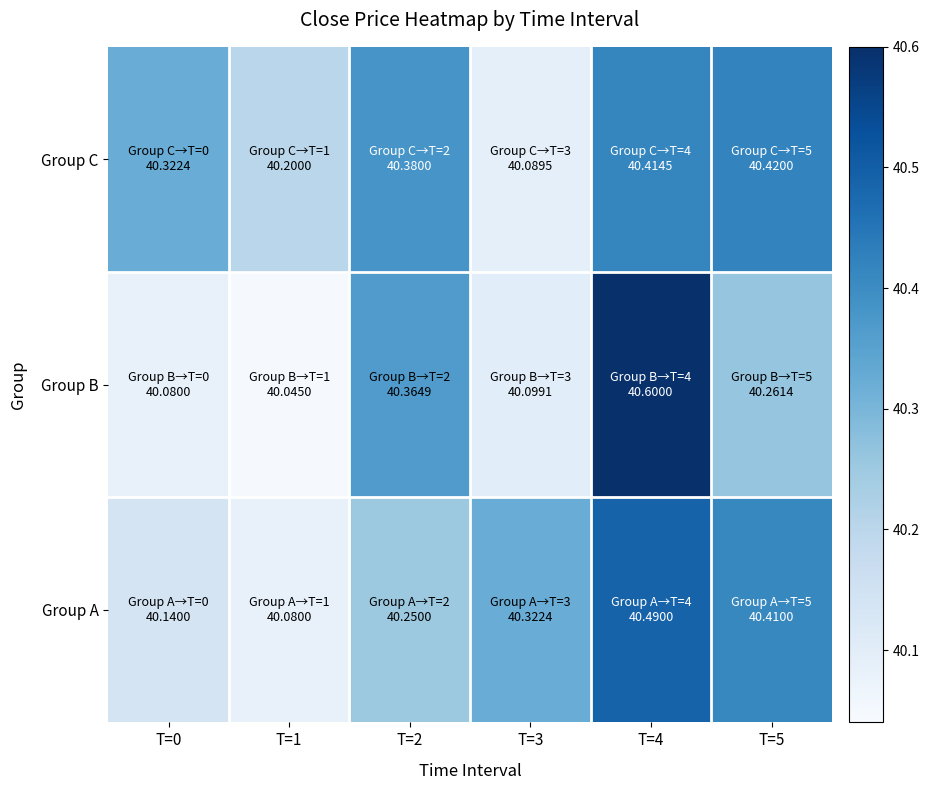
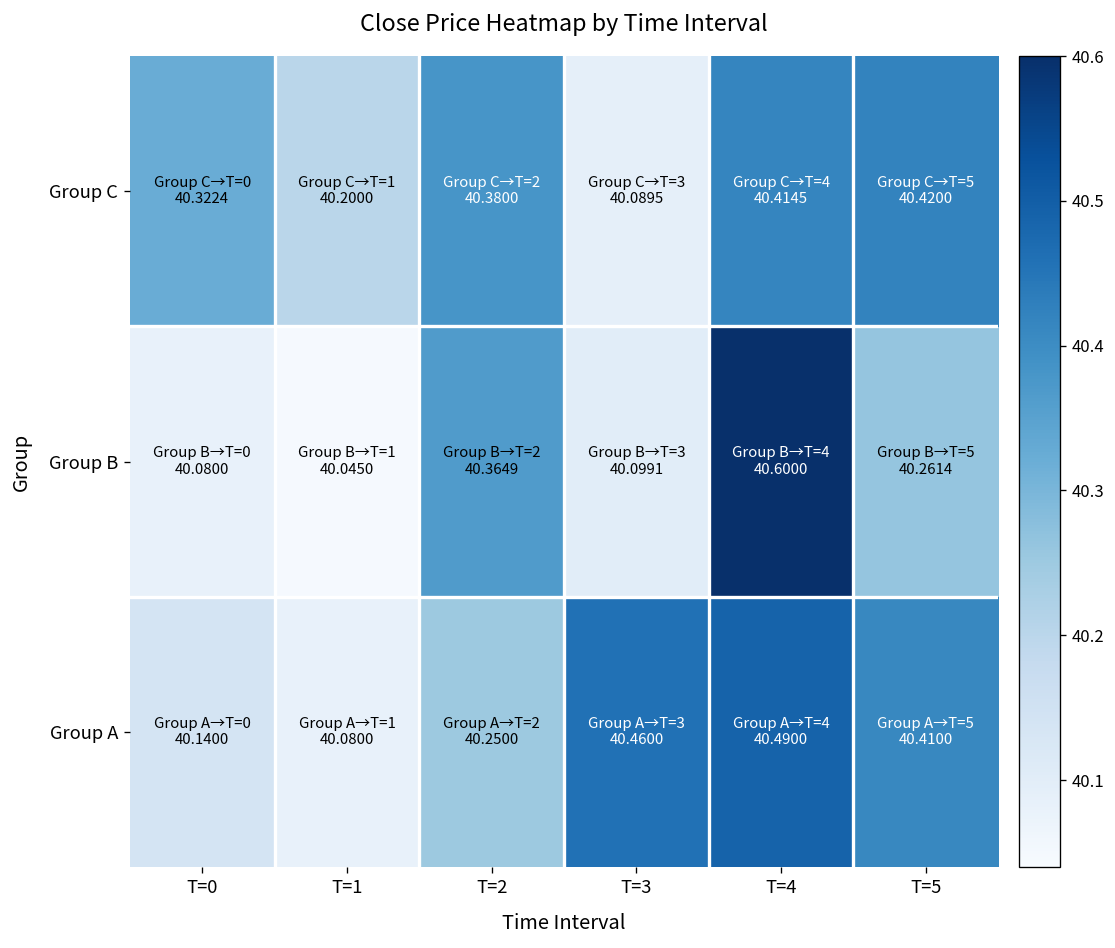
  {
    "Group A": {
-     "T=3": 40.3224
+     "T=3": 40.4600
    }
  }
